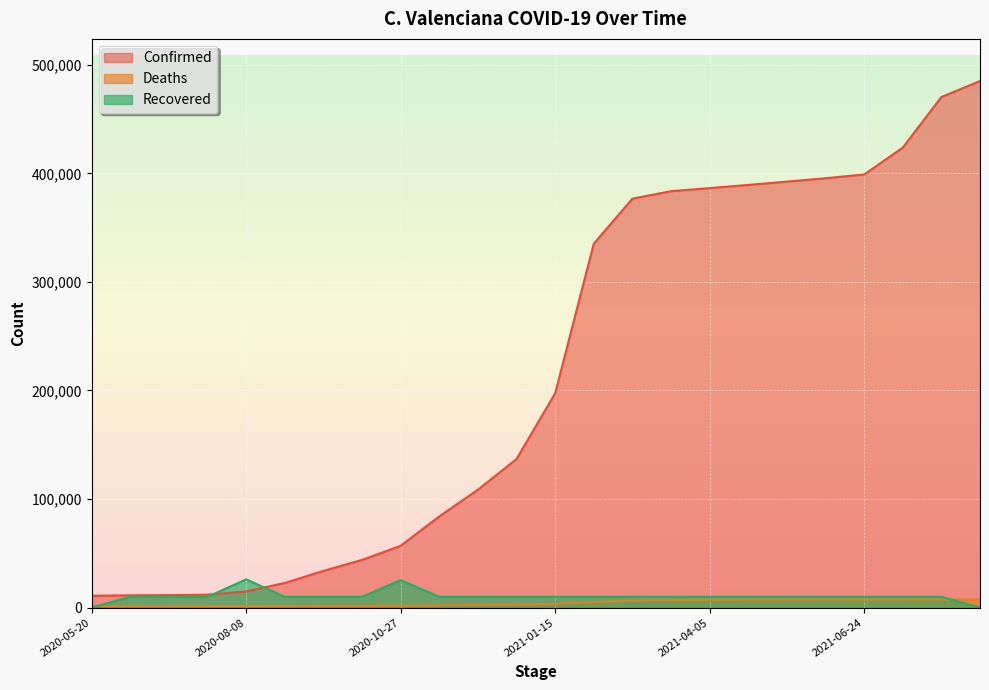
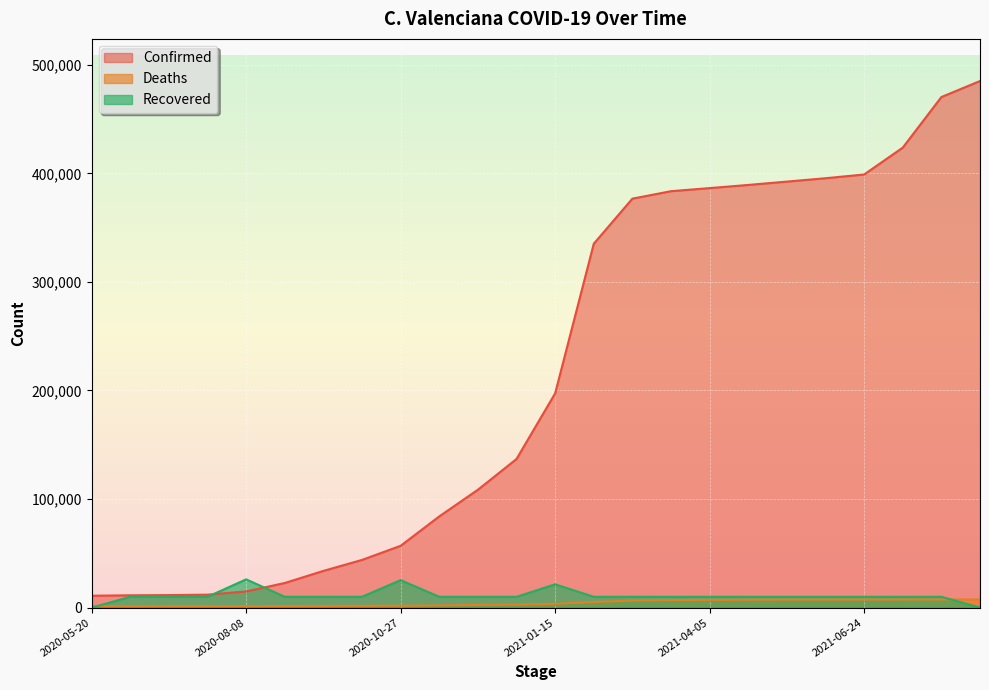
  {
    "Recovered": {
      "2020-08-08": "26,000",
      "2020-10-27": "25,000",
-     "2021-01-15": "10,000",
+     "2021-01-15": "21,000",
      "2021-04-05": "10,000",
      "2021-06-24": "10,000"
    }
  }
